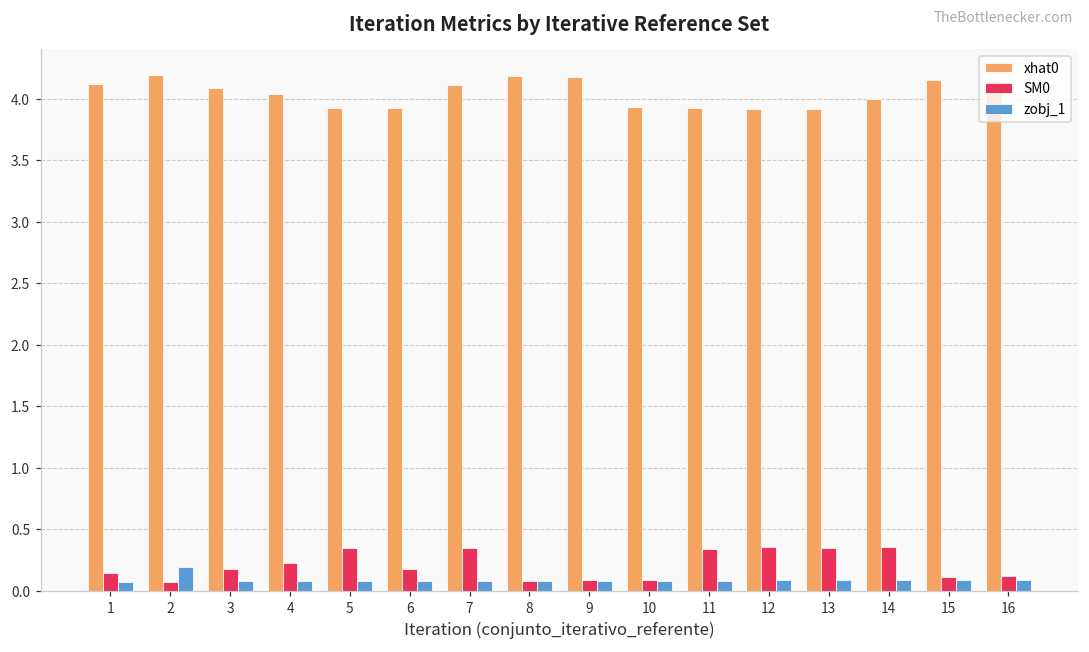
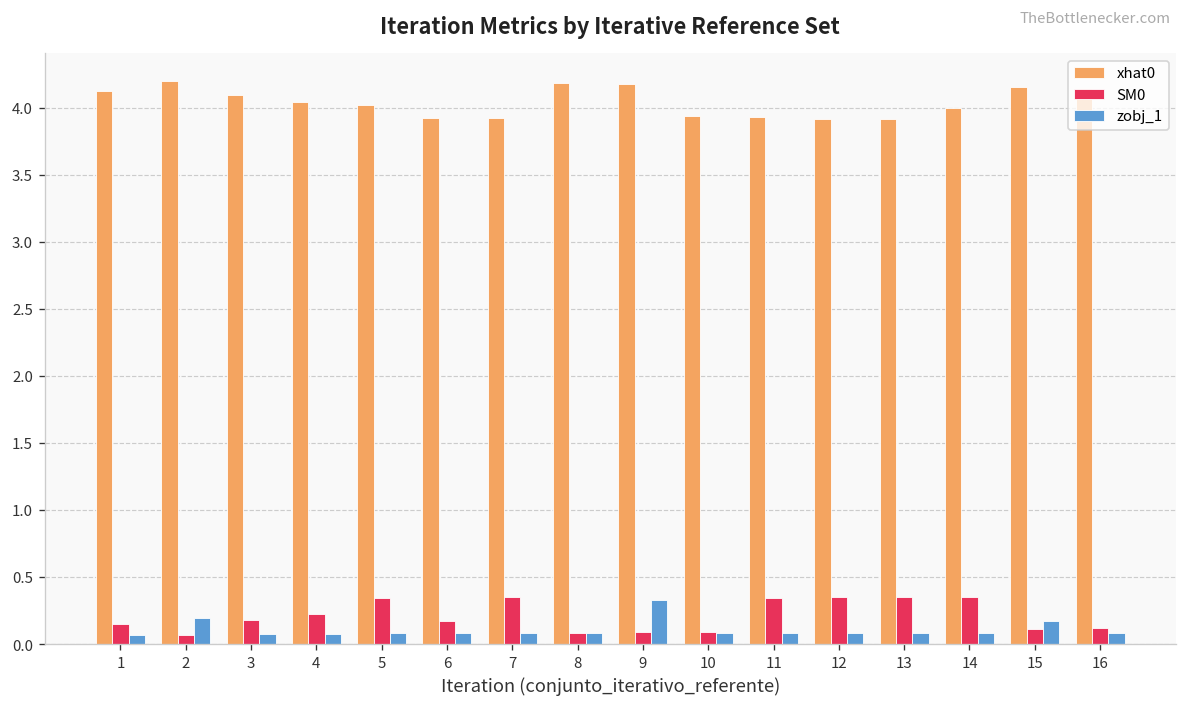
  {
    "xhat0": {
      "1": 4.12,
      "2": 4.20,
      "3": 4.09,
      "4": 4.04,
-     "5": 3.92,
+     "5": 4.02,
      "6": 3.92,
-     "7": 4.11,
+     "7": 3.92,
      "8": 4.19,
      "9": 4.18,
      "10": 3.94,
      "11": 3.93,
      "12": 3.91,
      "13": 3.92,
      "14": 4.00,
      "15": 4.15
    },
    "SM0": {
      "1": 0.15,
      "2": 0.07,
      "3": 0.18,
      "4": 0.23,
      "5": 0.35,
      "6": 0.18,
      "7": 0.35,
      "8": 0.08,
      "9": 0.09,
      "10": 0.09,
      "11": 0.34,
      "12": 0.36,
      "13": 0.35,
      "14": 0.35,
      "15": 0.12,
      "16": 0.12
    },
    "zobj_1": {
      "1": 0.07,
      "2": 0.20,
      "3": 0.08,
      "4": 0.08,
      "5": 0.08,
      "6": 0.08,
      "7": 0.08,
      "8": 0.08,
-     "9": 0.08,
+     "9": 0.33,
      "10": 0.08,
      "11": 0.08,
      "12": 0.09,
      "13": 0.09,
      "14": 0.09,
-     "15": 0.09,
+     "15": 0.18,
      "16": 0.09
    }
  }
